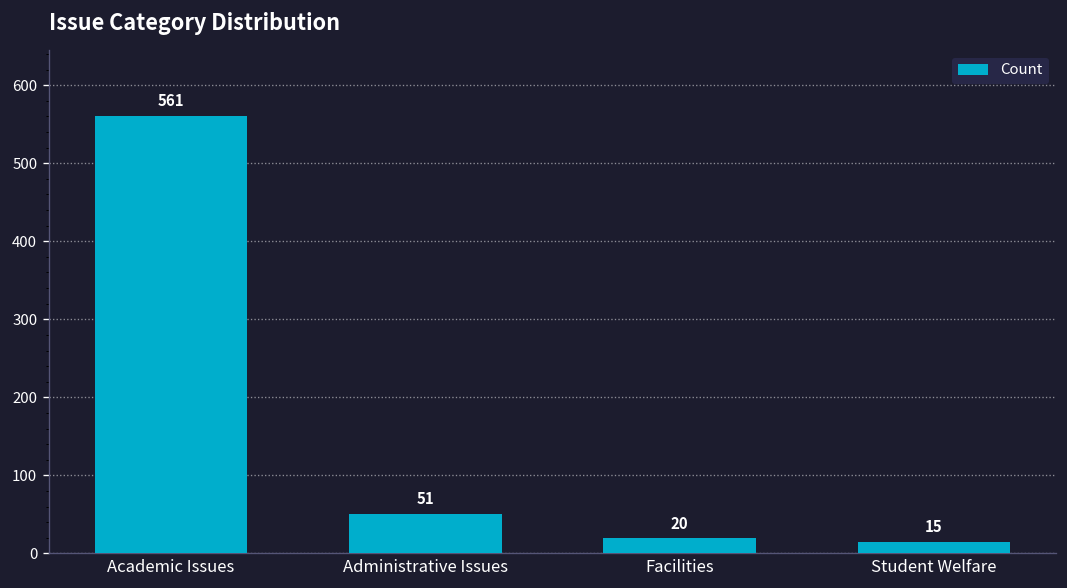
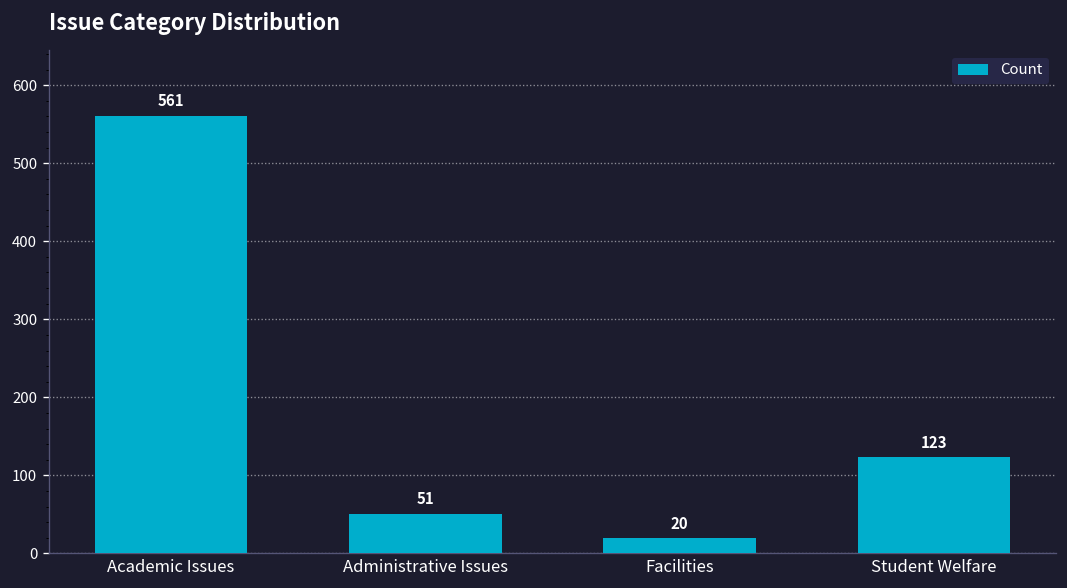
  {
    "Academic Issues": 561,
    "Administrative Issues": 51,
    "Facilities": 20,
-   "Student Welfare": 15
+   "Student Welfare": 123
  }
